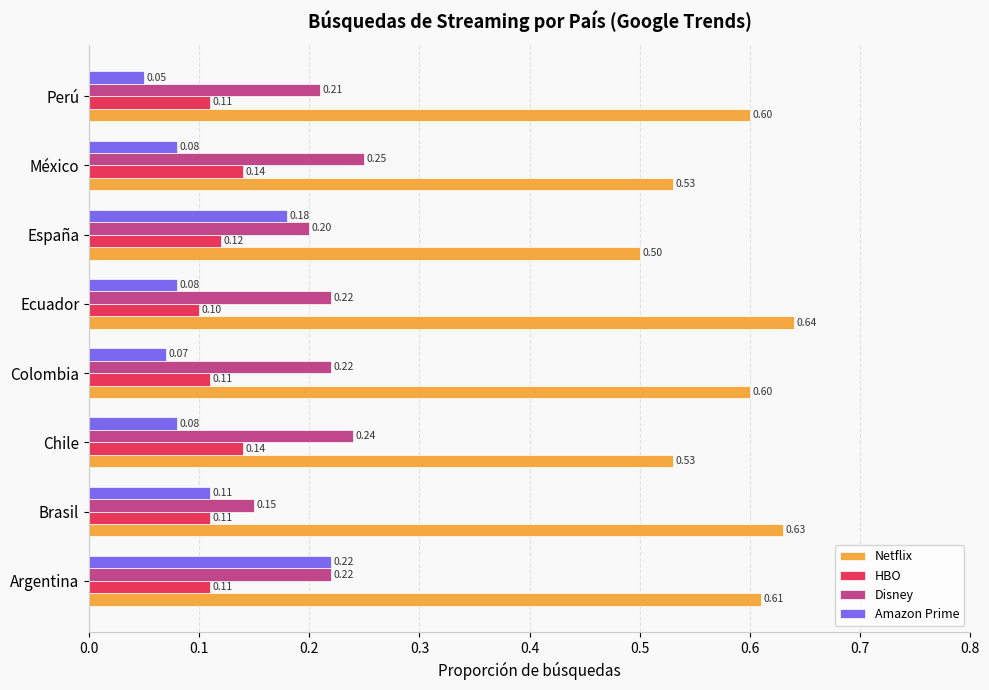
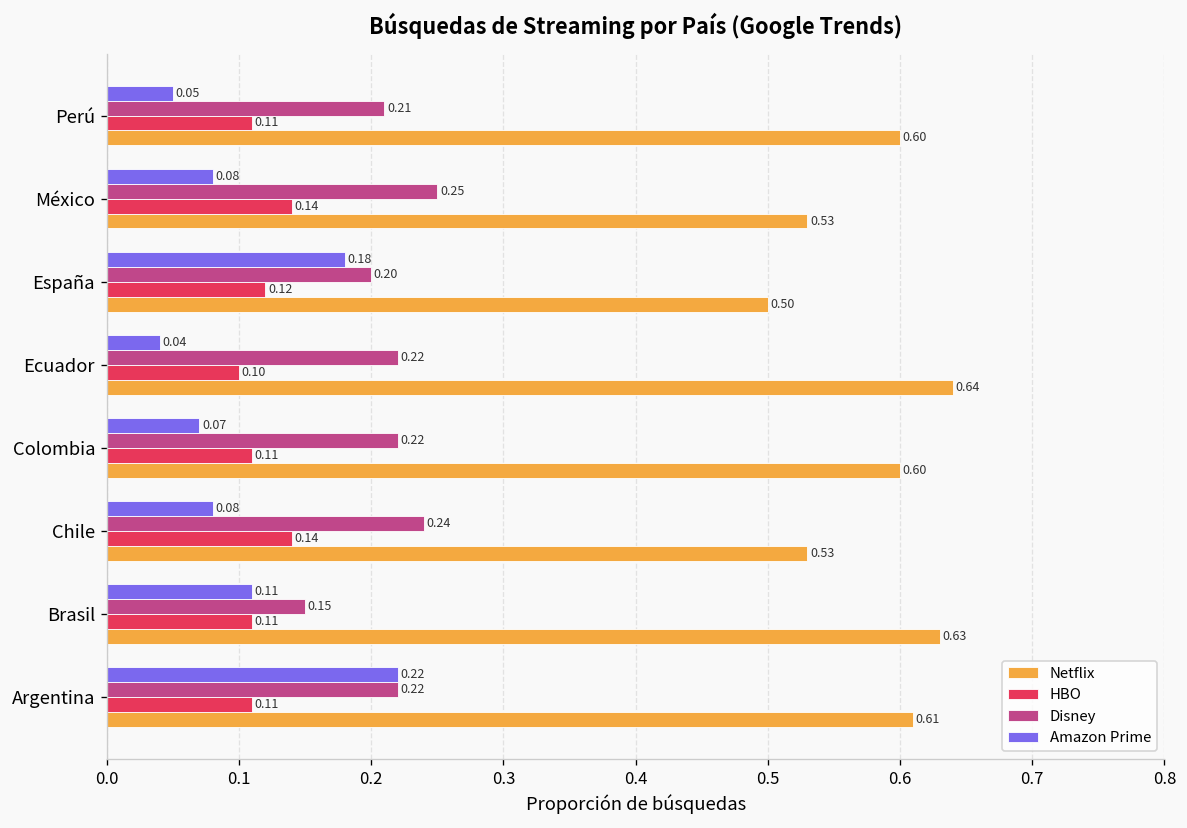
  {
    "Netflix": {
      "Perú": 0.60,
      "México": 0.53,
      "España": 0.50,
      "Ecuador": 0.64,
      "Colombia": 0.60,
      "Chile": 0.53,
      "Brasil": 0.63,
      "Argentina": 0.61
    },
    "HBO": {
      "Perú": 0.11,
      "México": 0.14,
      "España": 0.12,
      "Ecuador": 0.10,
      "Colombia": 0.11,
      "Chile": 0.14,
      "Brasil": 0.11,
      "Argentina": 0.11
    },
    "Disney": {
      "Perú": 0.21,
      "México": 0.25,
      "España": 0.20,
      "Ecuador": 0.22,
      "Colombia": 0.22,
      "Chile": 0.24,
      "Brasil": 0.15,
      "Argentina": 0.22
    },
    "Amazon Prime": {
      "Perú": 0.05,
      "México": 0.08,
      "España": 0.18,
-     "Ecuador": 0.08,
+     "Ecuador": 0.04,
      "Colombia": 0.07,
      "Chile": 0.08,
      "Brasil": 0.11,
      "Argentina": 0.22
    }
  }
